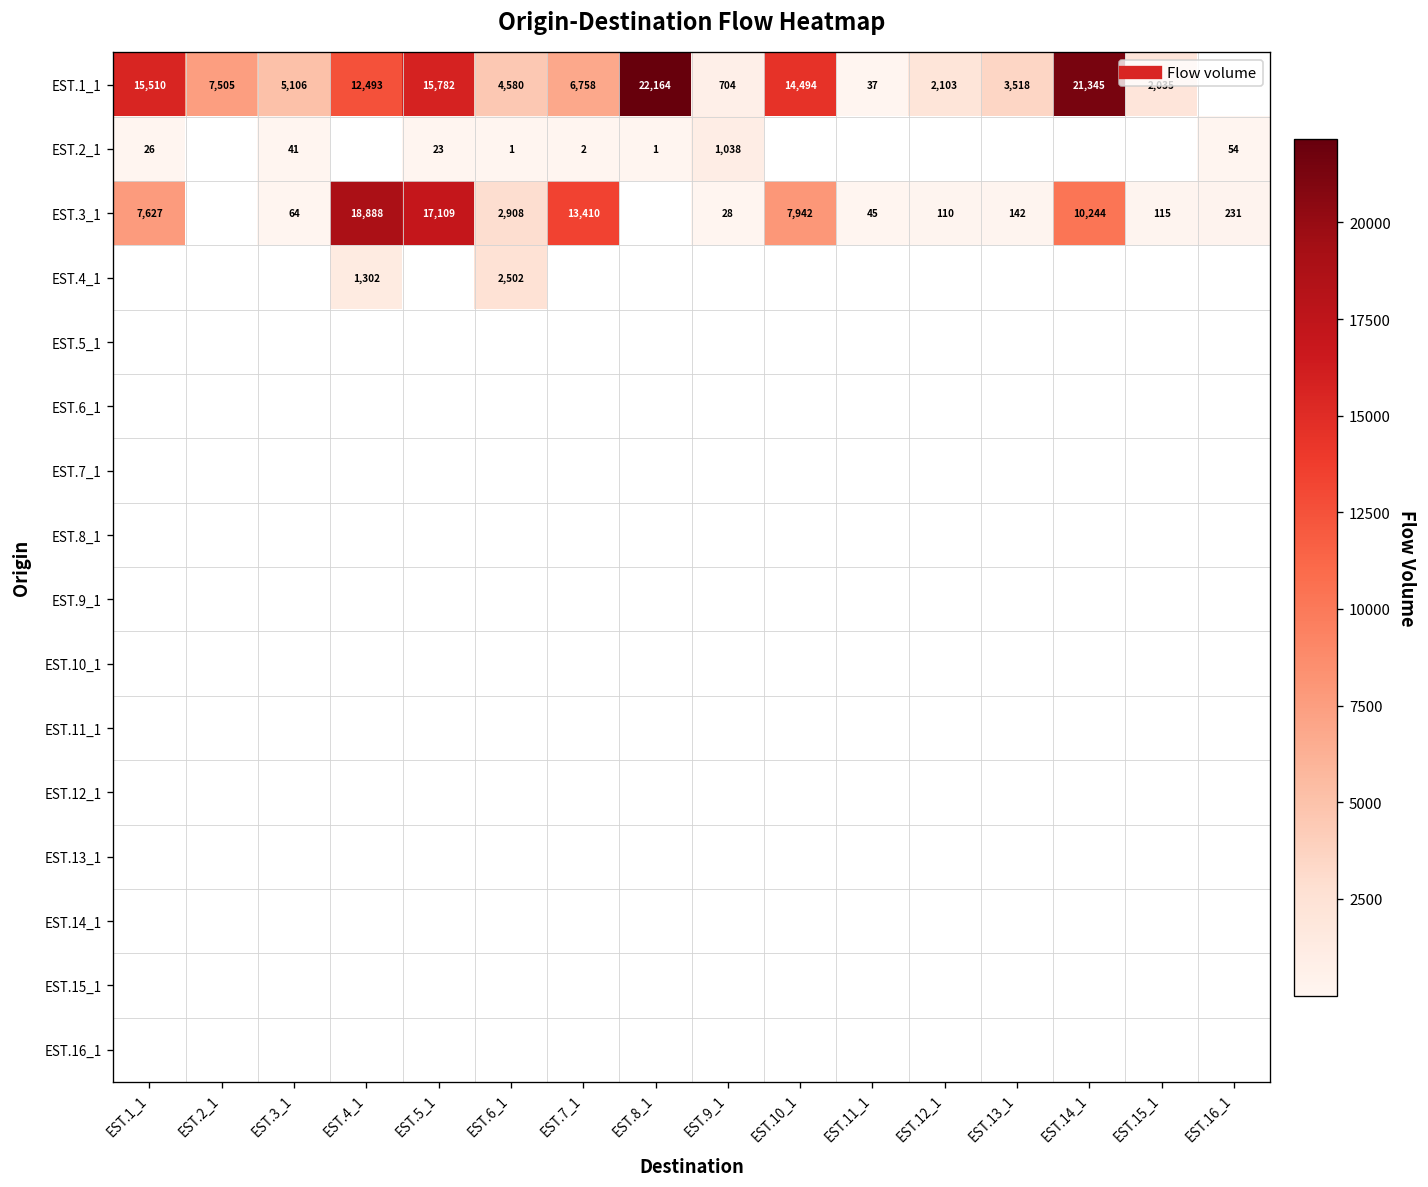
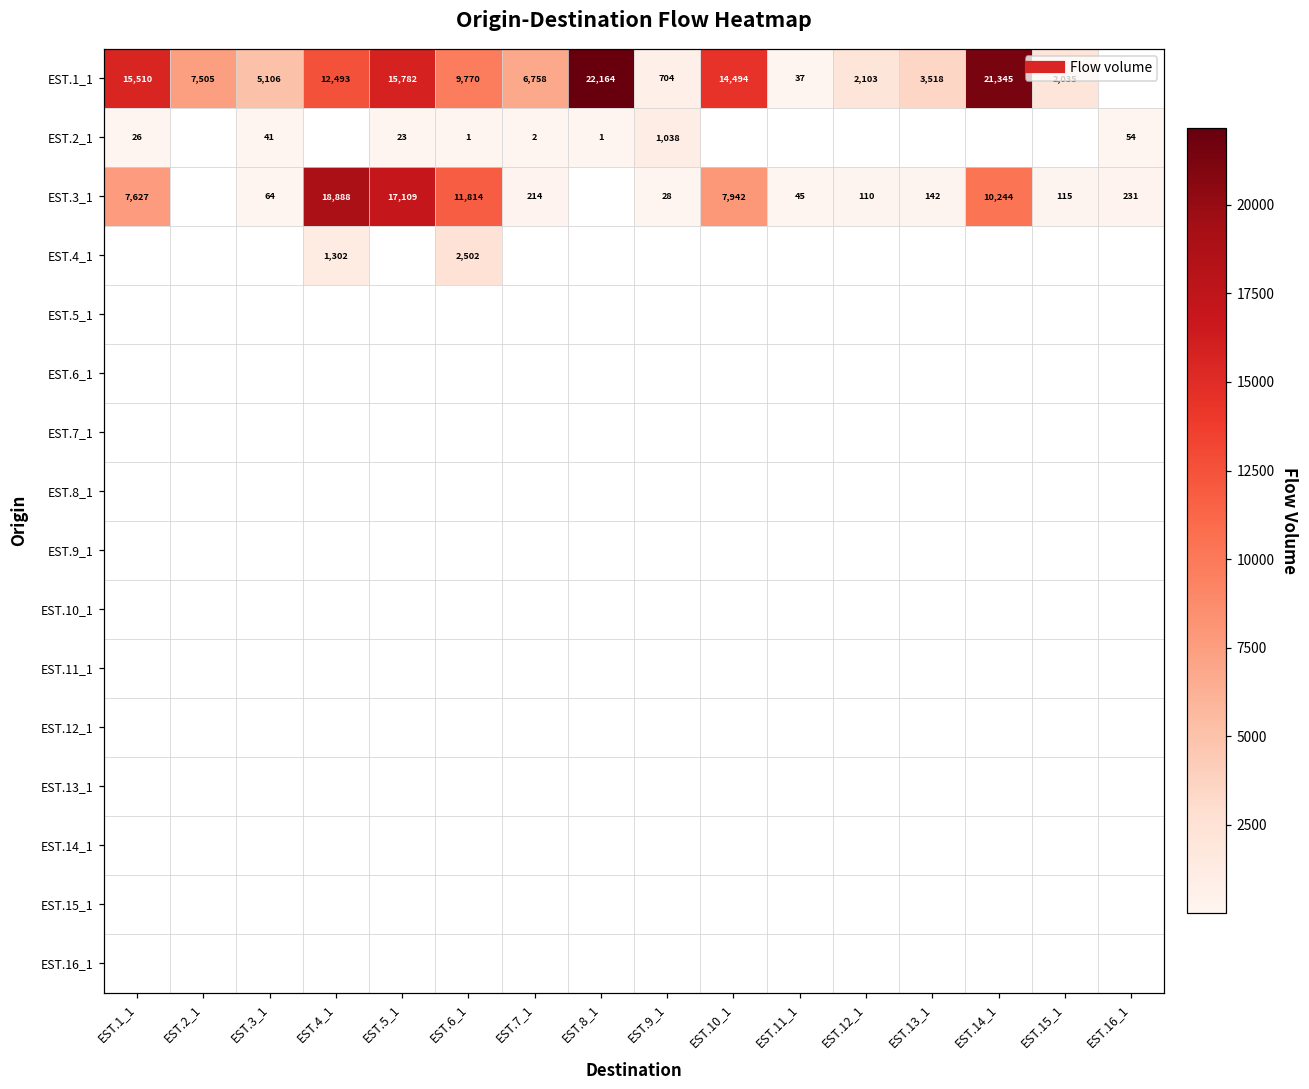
  {
    "EST.1_1": {
      "EST.1_1": "15,510",
      "EST.2_1": "7,505",
      "EST.3_1": "5,106",
      "EST.4_1": "12,493",
      "EST.5_1": "15,782",
-     "EST.6_1": "4,580",
+     "EST.6_1": "9,770",
      "EST.7_1": "6,758",
      "EST.8_1": "22,164",
      "EST.9_1": "704",
      "EST.10_1": "14,494",
      "EST.11_1": "37",
      "EST.12_1": "2,103",
      "EST.13_1": "3,518",
      "EST.14_1": "21,345"
    },
    "EST.2_1": {
      "EST.1_1": "26",
      "EST.3_1": "41",
      "EST.5_1": "23",
      "EST.6_1": "1",
      "EST.7_1": "2",
      "EST.8_1": "1",
      "EST.9_1": "1,038",
      "EST.16_1": "54"
    },
    "EST.3_1": {
      "EST.1_1": "7,627",
      "EST.3_1": "64",
      "EST.4_1": "18,888",
      "EST.5_1": "17,109",
-     "EST.6_1": "2,908",
-     "EST.7_1": "13,410",
+     "EST.6_1": "11,814",
+     "EST.7_1": "214",
      "EST.9_1": "28",
      "EST.10_1": "7,942",
      "EST.11_1": "45",
      "EST.12_1": "110",
      "EST.13_1": "142",
      "EST.14_1": "10,244",
      "EST.15_1": "115",
      "EST.16_1": "231"
    },
    "EST.4_1": {
      "EST.4_1": "1,302",
      "EST.6_1": "2,502"
    }
  }
